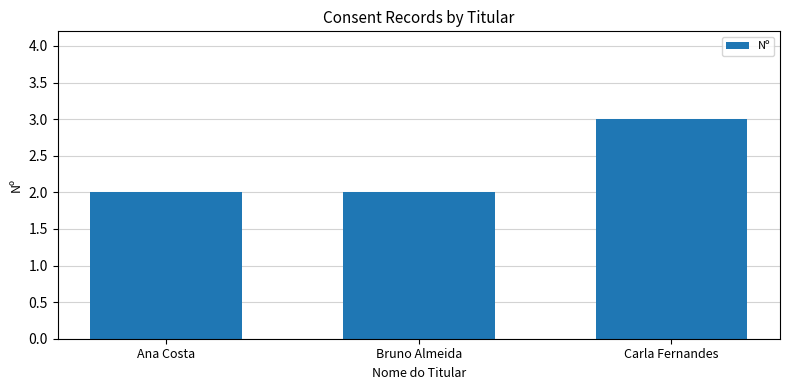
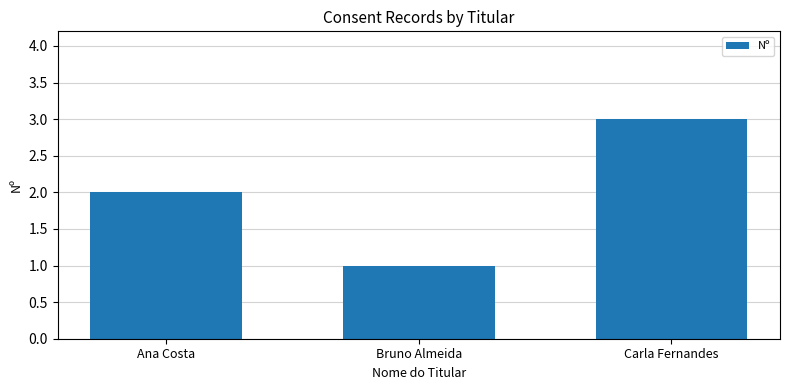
  {
    "Ana Costa": 2,
-   "Bruno Almeida": 2,
+   "Bruno Almeida": 1,
    "Carla Fernandes": 3
  }
